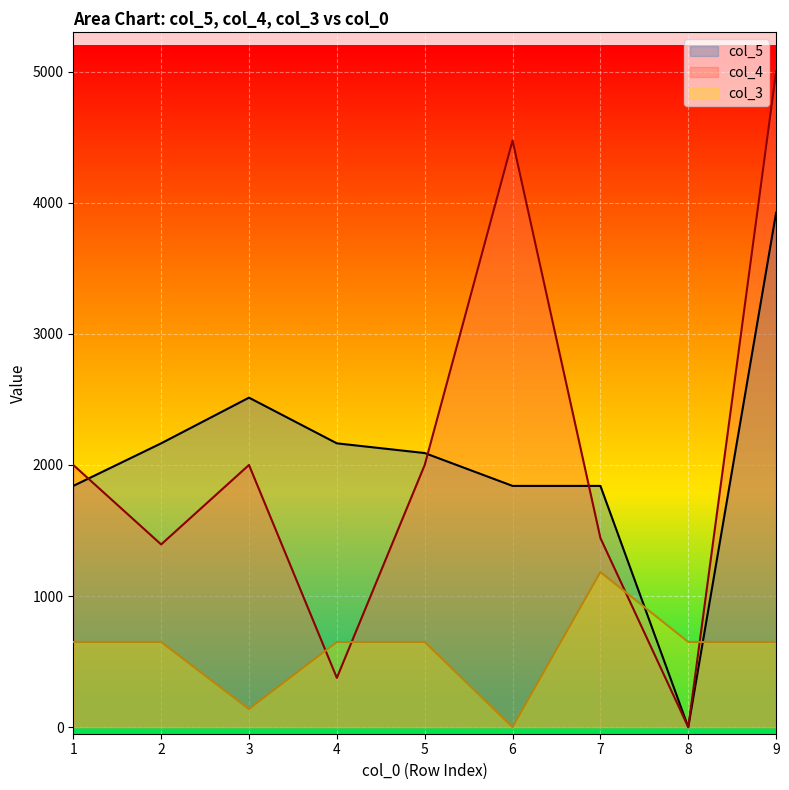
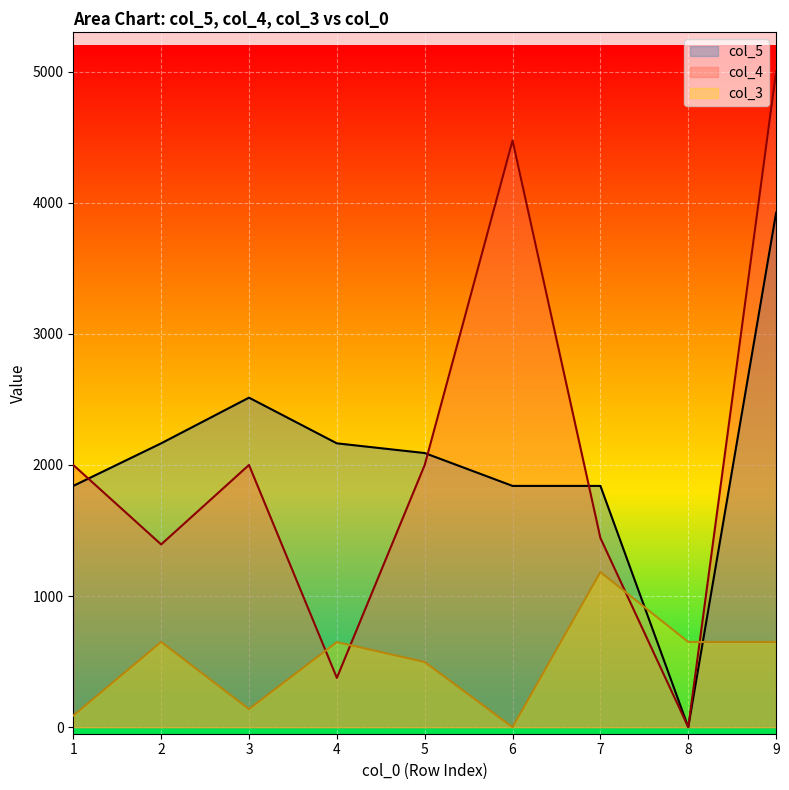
  {
    "col_5": {
      "1": 1840,
      "2": 2170,
      "3": 2510,
      "4": 2170,
      "5": 2090,
      "6": 1840,
      "7": 1840,
      "9": 3920
    },
    "col_4": {
      "1": 2000,
      "2": 1390,
      "3": 2000,
      "4": 380,
      "5": 2000,
      "6": 4480,
      "7": 1440,
      "9": 5000
    },
    "col_3": {
-     "1": 650,
+     "1": 90,
      "2": 650,
      "3": 140,
      "4": 650,
-     "5": 650,
+     "5": 500,
      "6": 0,
      "7": 1180,
      "8": 650,
      "9": 650
    }
  }
